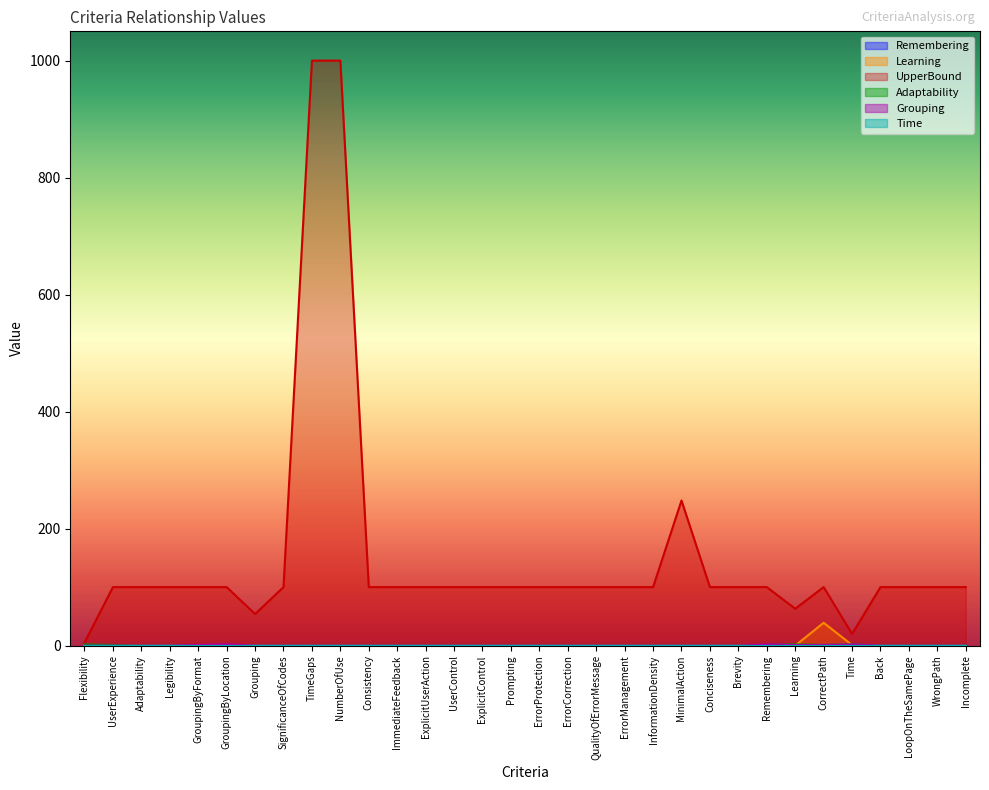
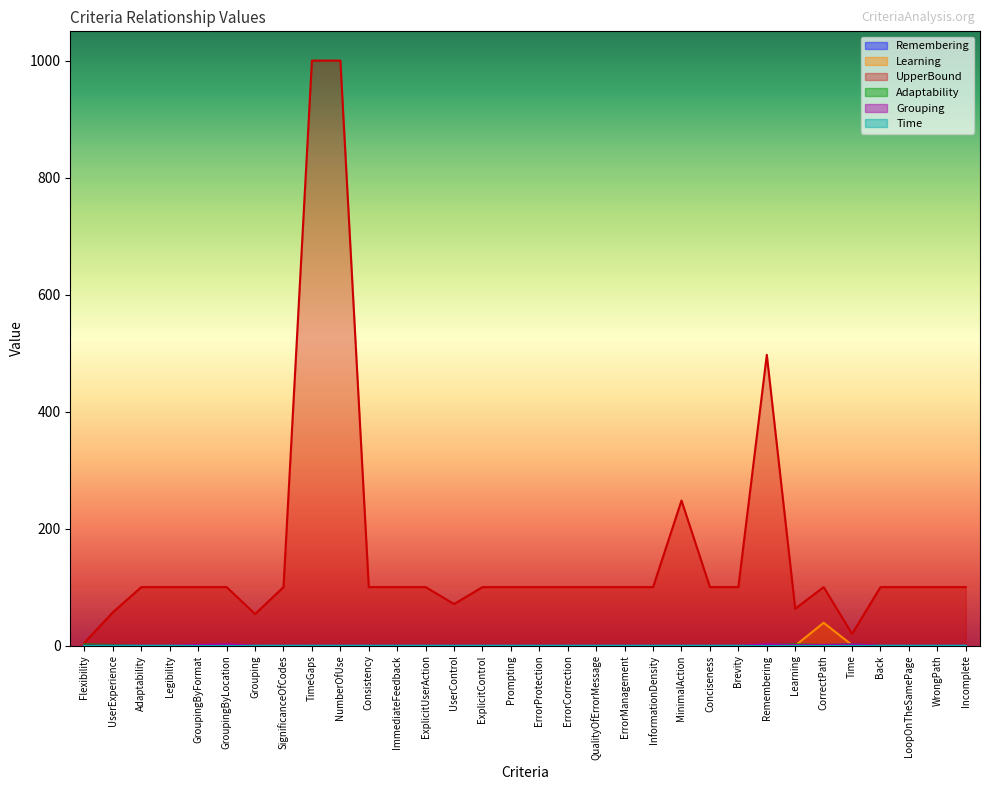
  {
    "Learning": {
      "CorrectPath": 40
    },
    "UpperBound": {
-     "UserExperience": 100,
+     "UserExperience": 60,
      "Adaptability": 100,
      "Legibility": 100,
      "GroupingByFormat": 100,
      "GroupingByLocation": 100,
      "Grouping": 50,
      "SignificanceOfCodes": 100,
      "TimeGaps": 1000,
      "NumberOfUse": 1000,
      "Consistency": 100,
      "ImmediateFeedback": 100,
      "ExplicitUserAction": 100,
-     "UserControl": 100,
+     "UserControl": 70,
      "ExplicitControl": 100,
      "Prompting": 100,
      "ErrorProtection": 100,
      "ErrorCorrection": 100,
      "QualityOfErrorMessage": 100,
      "ErrorManagement": 100,
      "InformationDensity": 100,
      "MinimalAction": 250,
      "Conciseness": 100,
      "Brevity": 100,
-     "Remembering": 100,
+     "Remembering": 500,
      "Learning": 60,
      "CorrectPath": 100,
      "Time": 20,
      "Back": 100,
      "LoopOnTheSamePage": 100,
      "WrongPath": 100,
      "Incomplete": 100
    }
  }
